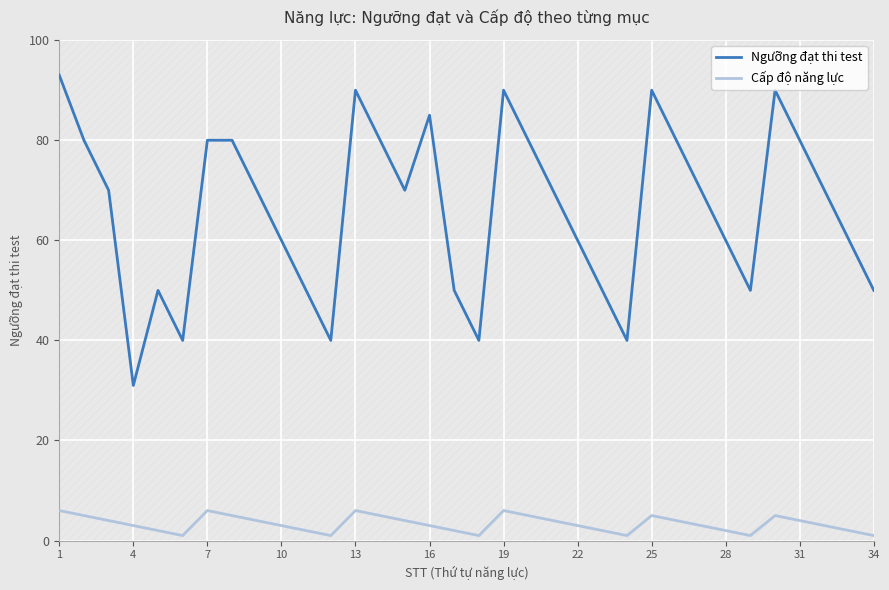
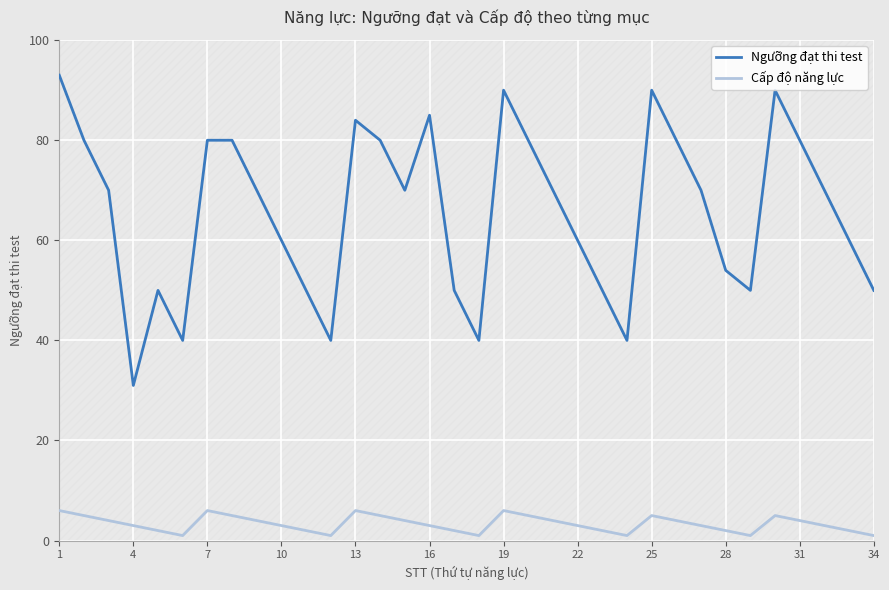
  {
    "Ngưỡng đạt thi test": {
      "1": 93,
      "4": 31,
      "7": 80,
      "10": 60,
-     "13": 90,
+     "13": 84,
      "16": 85,
      "19": 90,
      "22": 60,
      "25": 90,
-     "28": 60,
+     "28": 54,
      "31": 80,
      "34": 50
    }
  }
